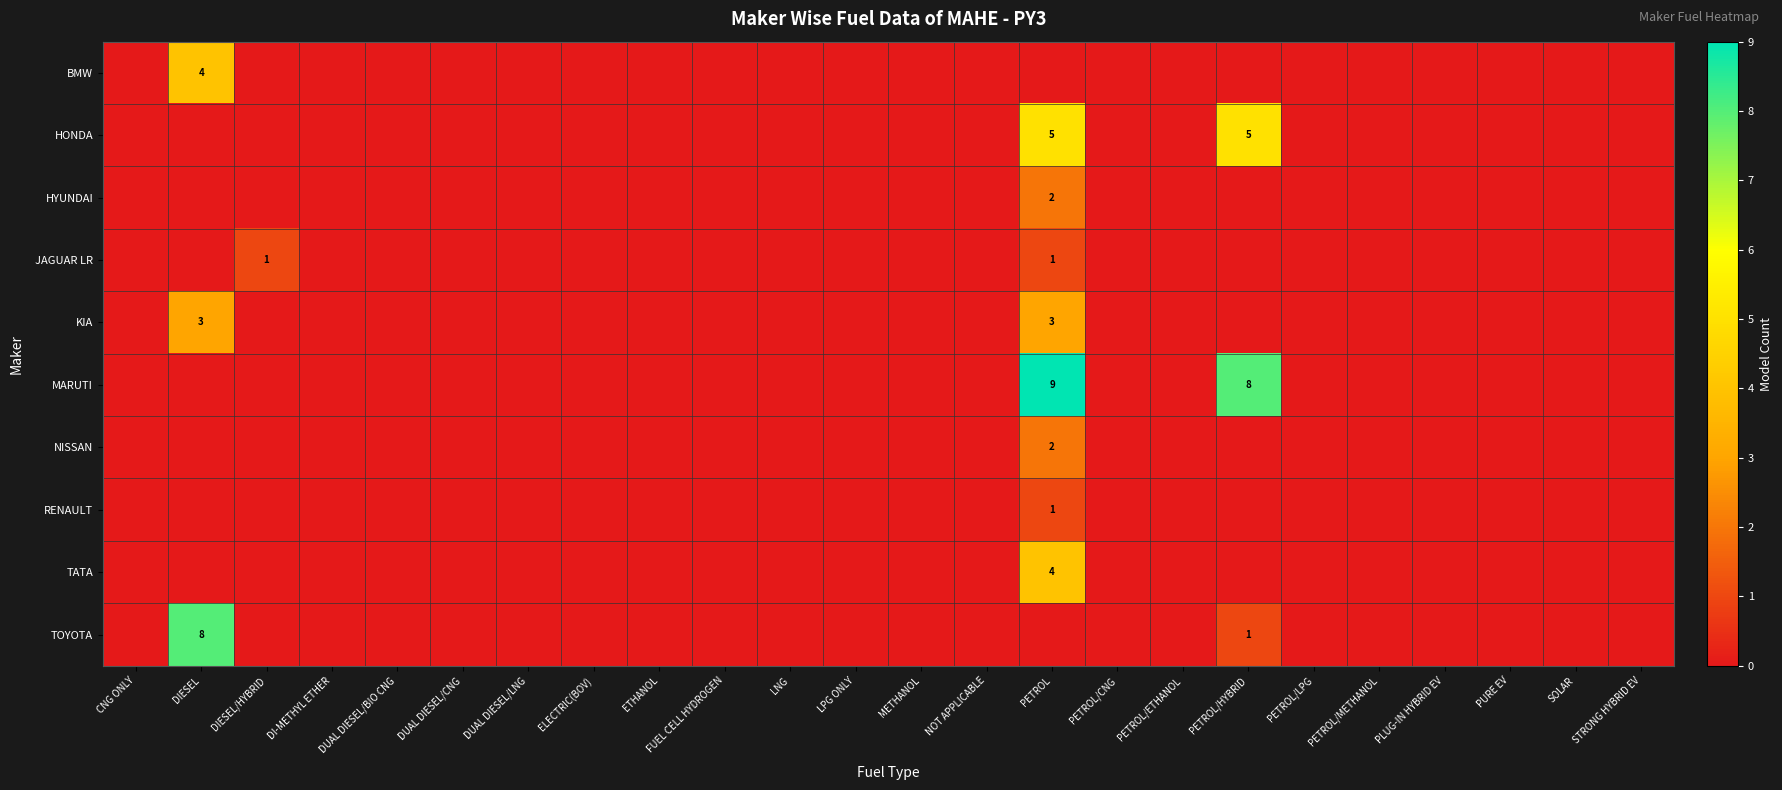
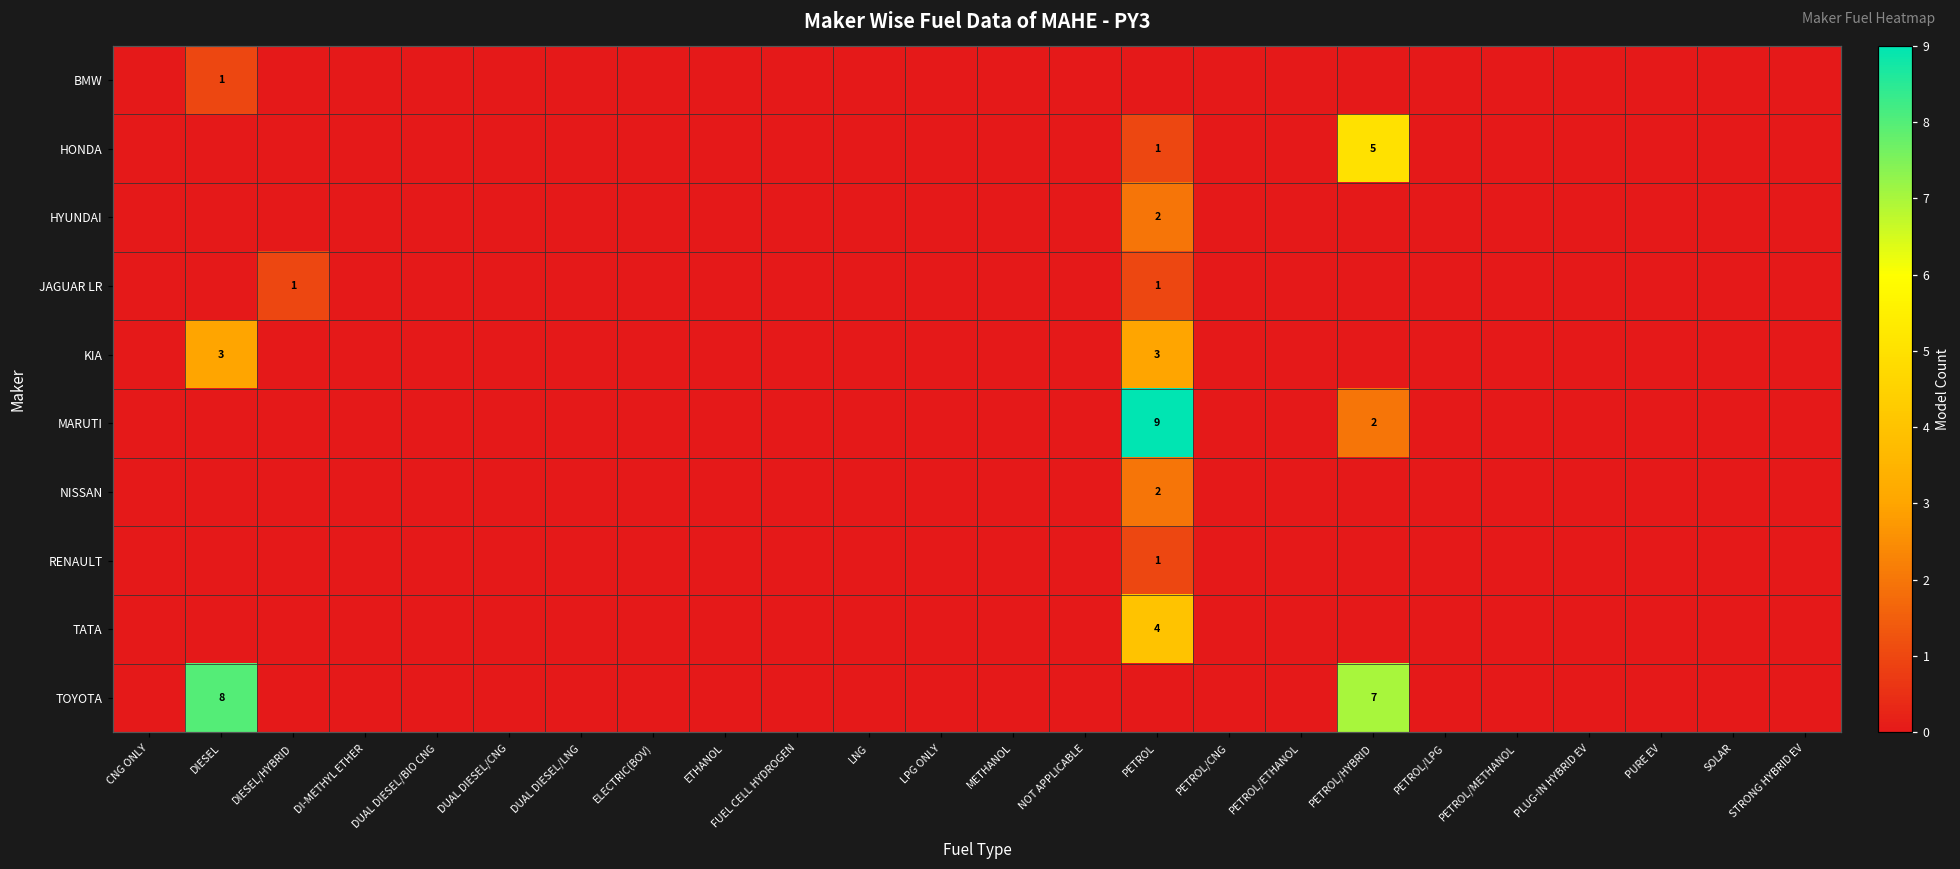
  {
    "BMW": {
-     "DIESEL": 4
+     "DIESEL": 1
    },
    "HONDA": {
-     "PETROL": 5,
+     "PETROL": 1,
      "PETROL/HYBRID": 5
    },
    "HYUNDAI": {
      "PETROL": 2
    },
    "JAGUAR LR": {
      "DIESEL/HYBRID": 1,
      "PETROL": 1
    },
    "KIA": {
      "DIESEL": 3,
      "PETROL": 3
    },
    "MARUTI": {
      "PETROL": 9,
-     "PETROL/HYBRID": 8
+     "PETROL/HYBRID": 2
    },
    "NISSAN": {
      "PETROL": 2
    },
    "RENAULT": {
      "PETROL": 1
    },
    "TATA": {
      "PETROL": 4
    },
    "TOYOTA": {
      "DIESEL": 8,
-     "PETROL/HYBRID": 1
+     "PETROL/HYBRID": 7
    }
  }
